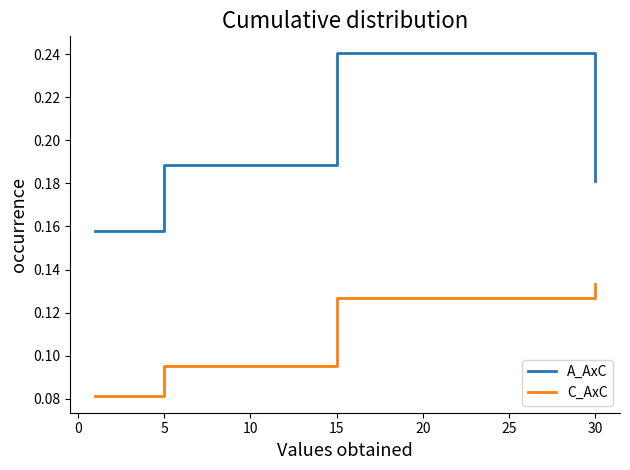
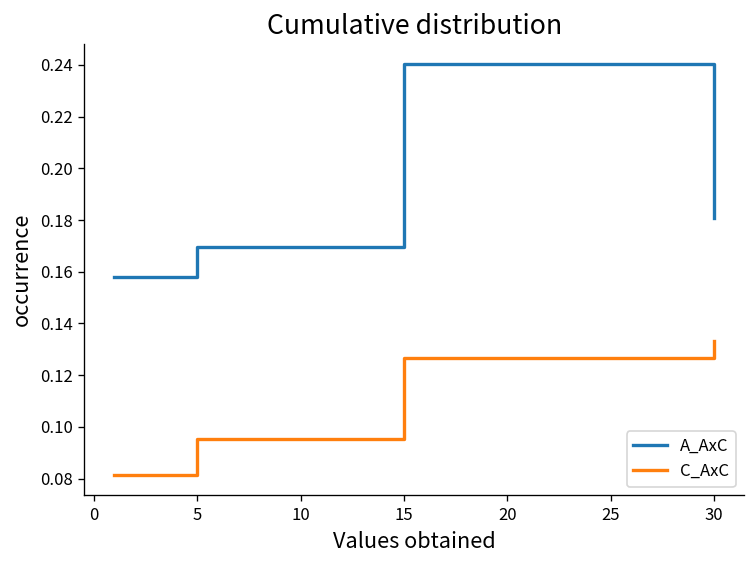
  {
    "A_AxC": {
-     "5": 0.189,
+     "5": 0.170,
      "15": 0.240,
      "30": 0.181
    },
    "C_AxC": {
      "5": 0.095,
      "15": 0.127,
      "30": 0.133
    }
  }
